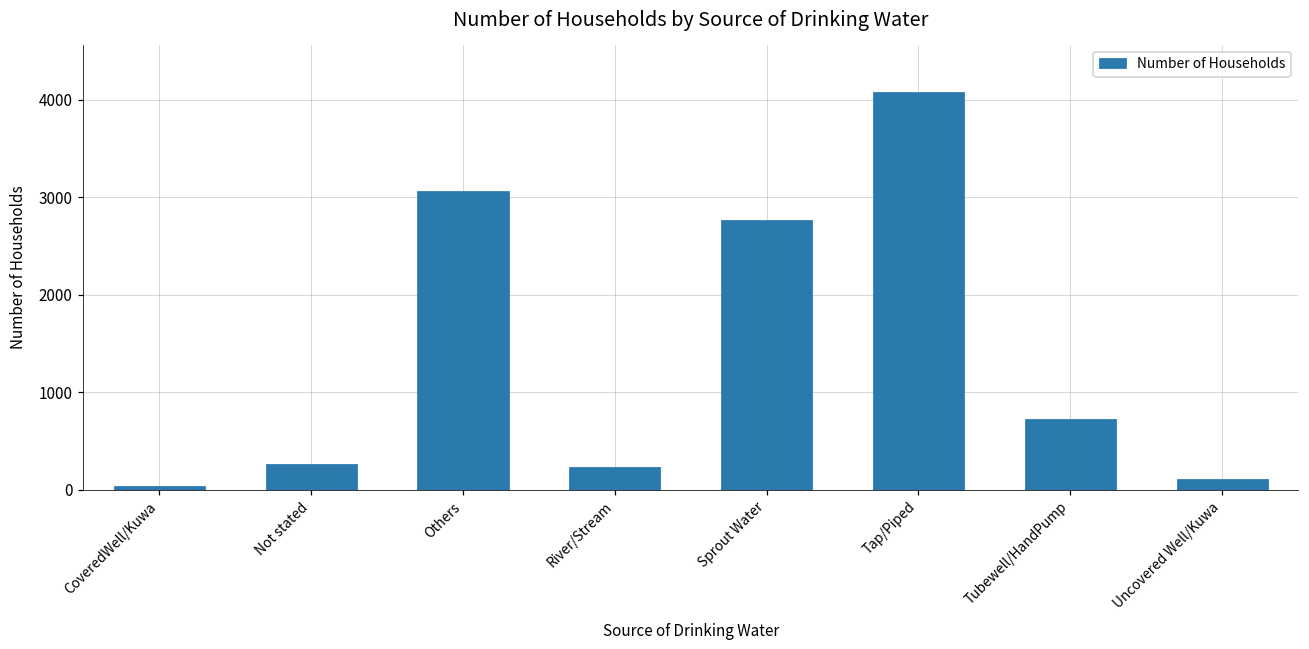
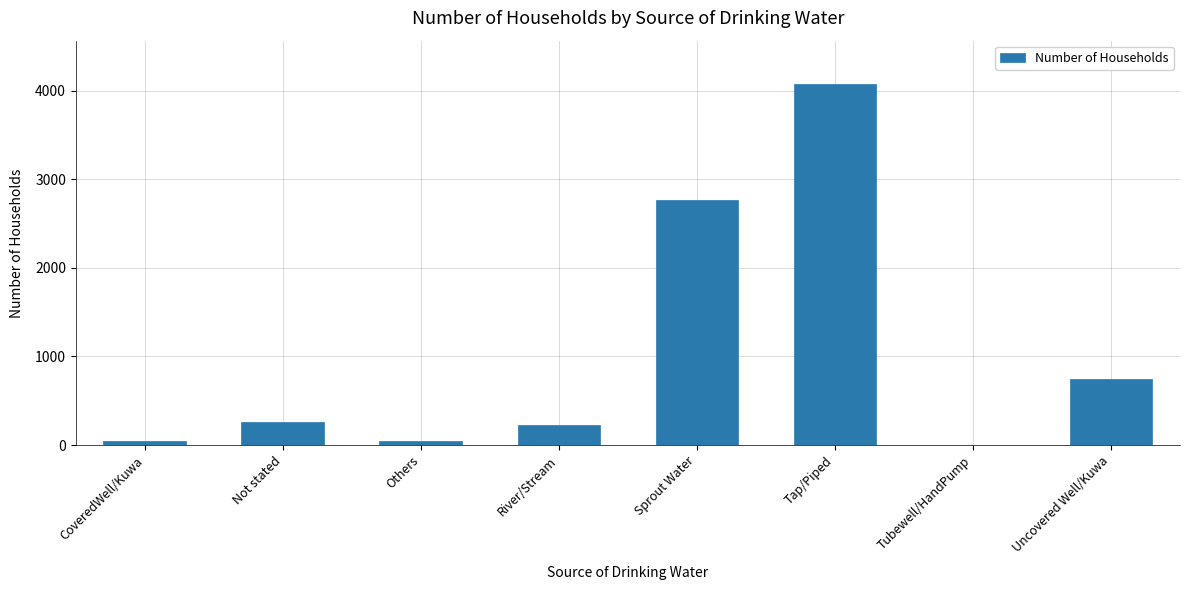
  {
    "CoveredWell/Kuwa": 0,
    "Not stated": 300,
-   "Others": 3100,
+   "Others": 0,
    "River/Stream": 200,
    "Sprout Water": 2800,
    "Tap/Piped": 4100,
-   "Tubewell/HandPump": 700,
-   "Uncovered Well/Kuwa": 100
+   "Tubewell/HandPump": 0,
+   "Uncovered Well/Kuwa": 700
  }
